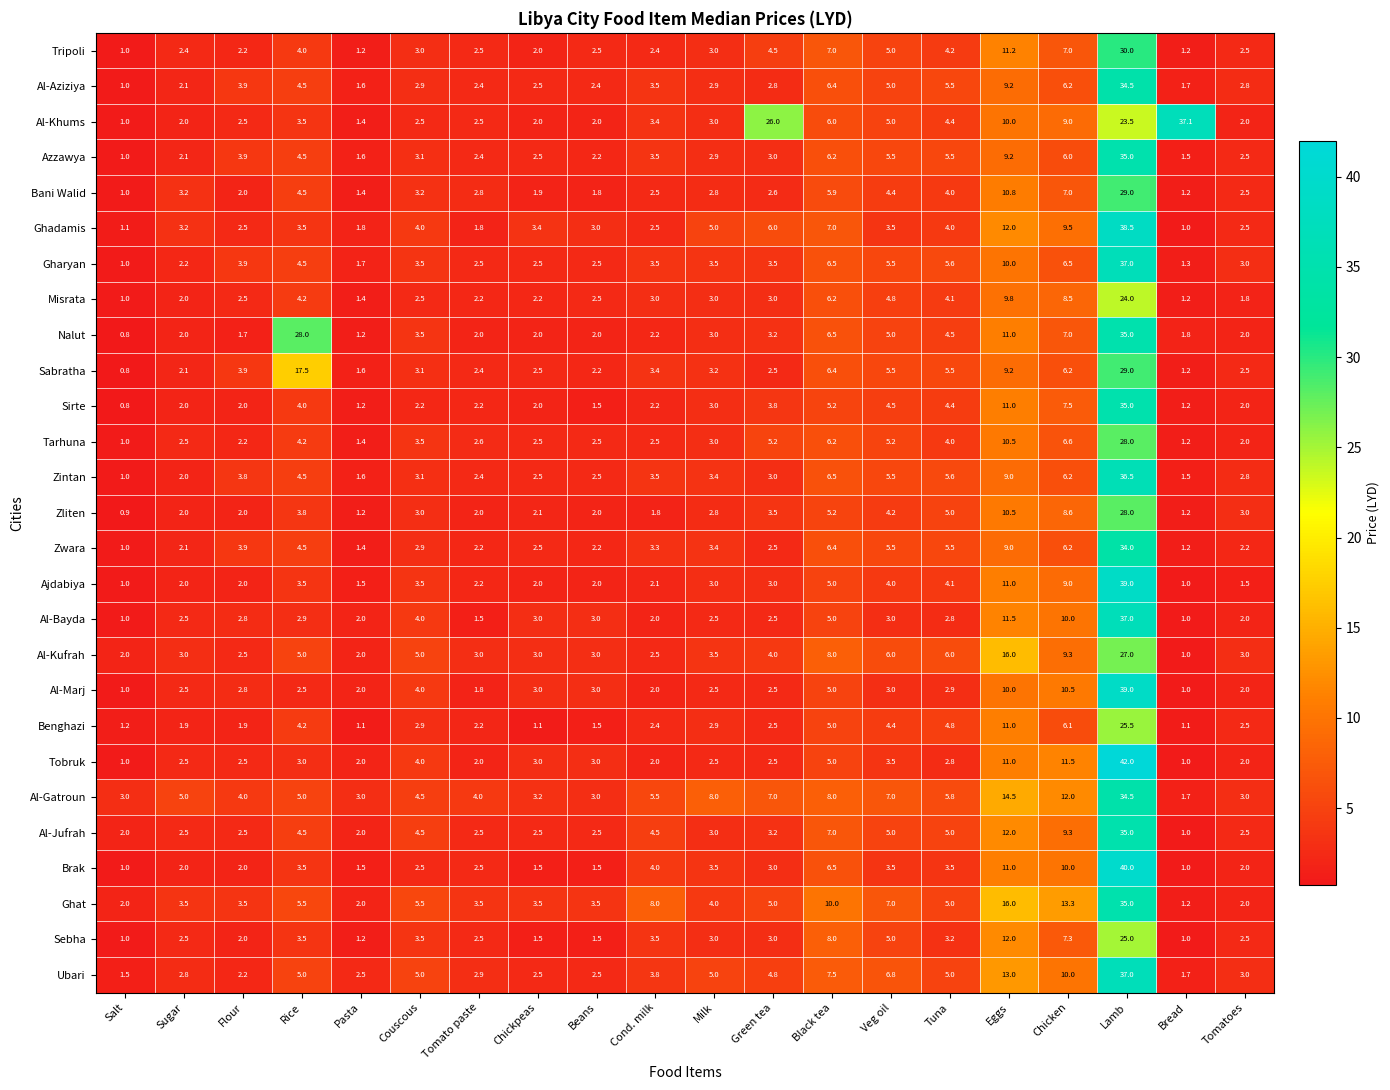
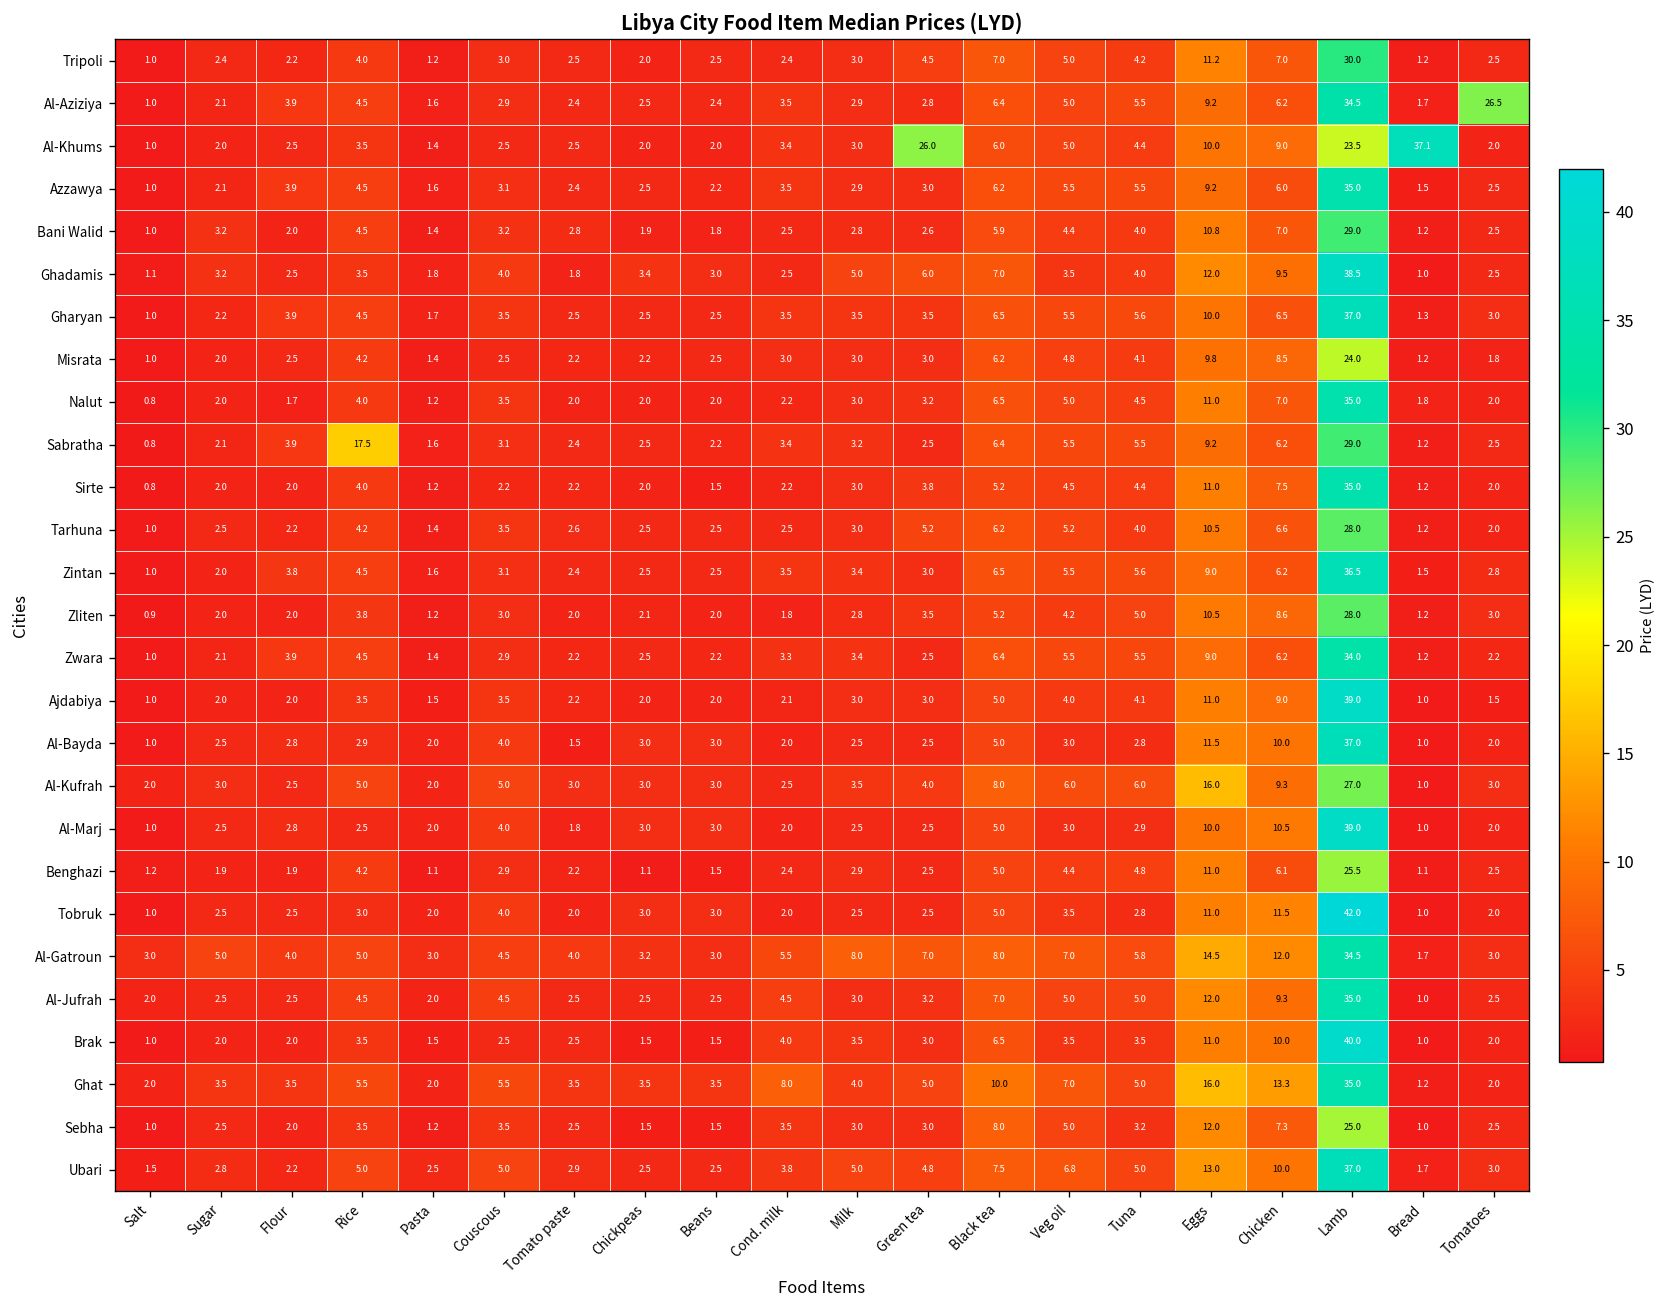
  {
    "Al-Aziziya": {
      "Salt": 1.0,
      "Sugar": 2.1,
      "Flour": 3.9,
      "Rice": 4.5,
      "Pasta": 1.6,
      "Couscous": 2.9,
      "Tomato paste": 2.4,
      "Chickpeas": 2.5,
      "Beans": 2.4,
      "Cond. milk": 3.5,
      "Milk": 2.9,
      "Green tea": 2.8,
      "Black tea": 6.4,
      "Veg oil": 5.0,
      "Tuna": 5.5,
      "Eggs": 9.2,
      "Chicken": 6.2,
      "Lamb": 34.5,
      "Bread": 1.7,
-     "Tomatoes": 2.8
+     "Tomatoes": 26.5
    },
    "Nalut": {
      "Salt": 0.8,
      "Sugar": 2.0,
      "Flour": 1.7,
-     "Rice": 28.0,
+     "Rice": 4.0,
      "Pasta": 1.2,
      "Couscous": 3.5,
      "Tomato paste": 2.0,
      "Chickpeas": 2.0,
      "Beans": 2.0,
      "Cond. milk": 2.2,
      "Milk": 3.0,
      "Green tea": 3.2,
      "Black tea": 6.5,
      "Veg oil": 5.0,
      "Tuna": 4.5,
      "Eggs": 11.0,
      "Chicken": 7.0,
      "Lamb": 35.0,
      "Bread": 1.8,
      "Tomatoes": 2.0
    }
  }
